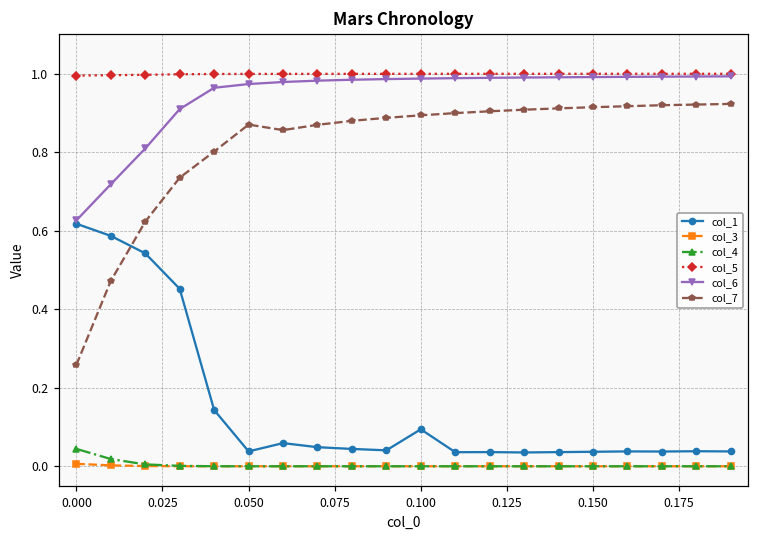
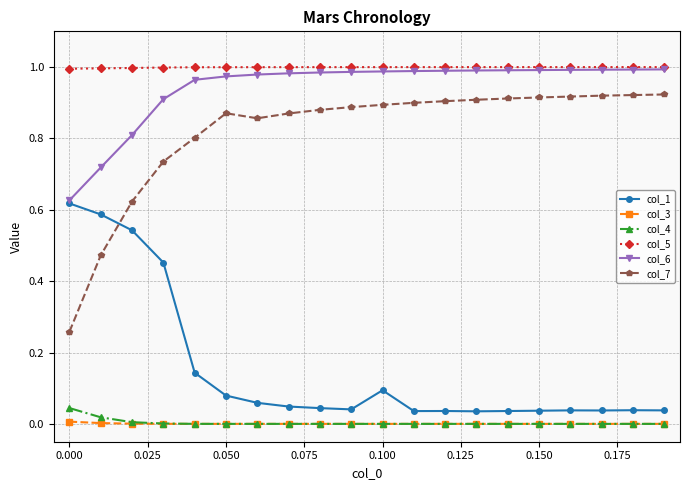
  {
    "col_1": {
      "0.000": 0.62,
-     "0.050": 0.04,
+     "0.050": 0.08,
      "0.100": 0.09,
      "0.150": 0.04
    },
    "col_3": {
      "0.000": 0.01
    },
    "col_4": {
      "0.000": 0.04
    },
    "col_5": {
      "0.000": 1.00,
      "0.050": 1.00,
      "0.100": 1.00,
      "0.150": 1.00
    },
    "col_6": {
      "0.000": 0.63,
      "0.050": 0.97,
      "0.100": 0.99,
      "0.150": 0.99
    },
    "col_7": {
      "0.000": 0.26,
      "0.050": 0.87,
      "0.100": 0.89,
      "0.150": 0.91
    }
  }
